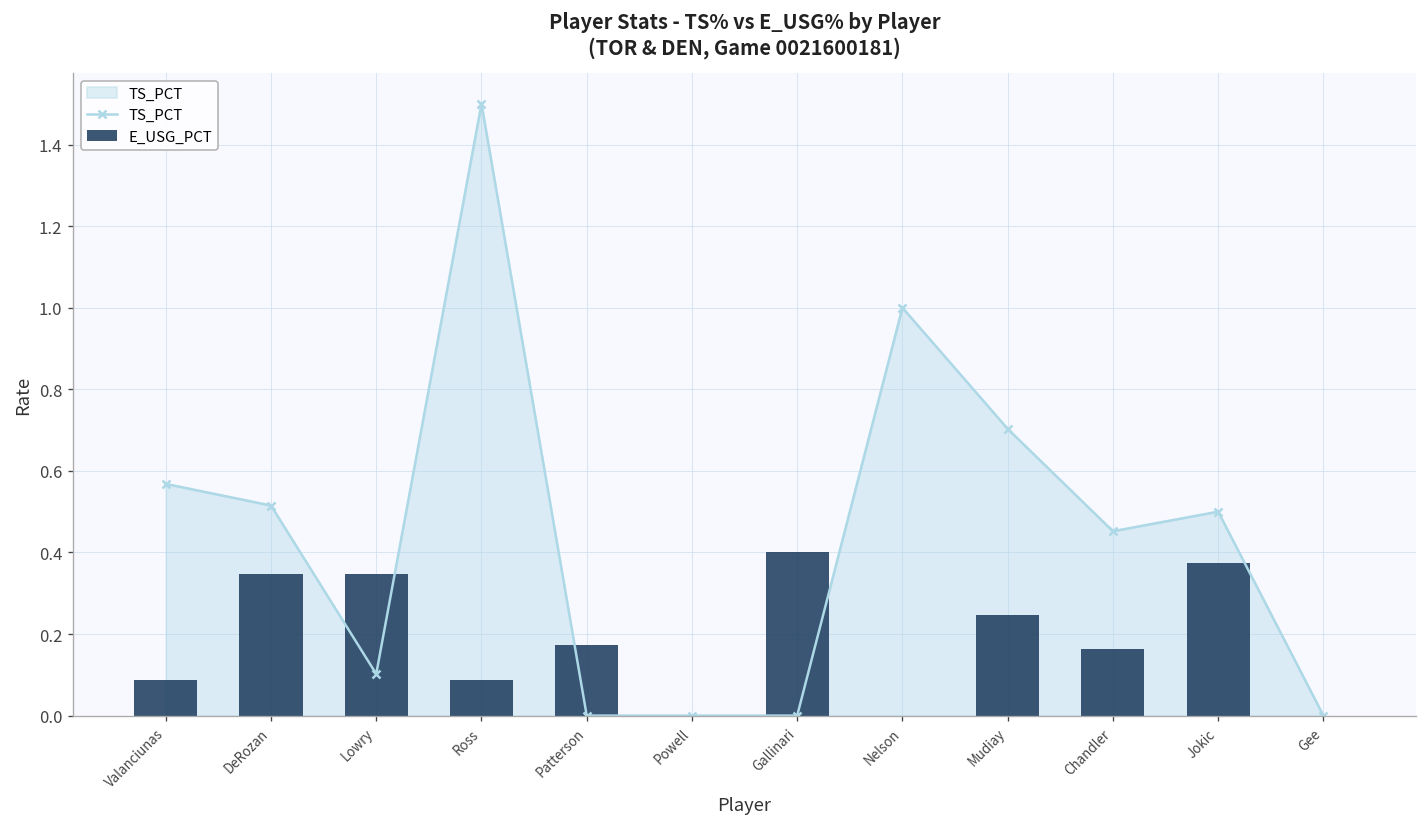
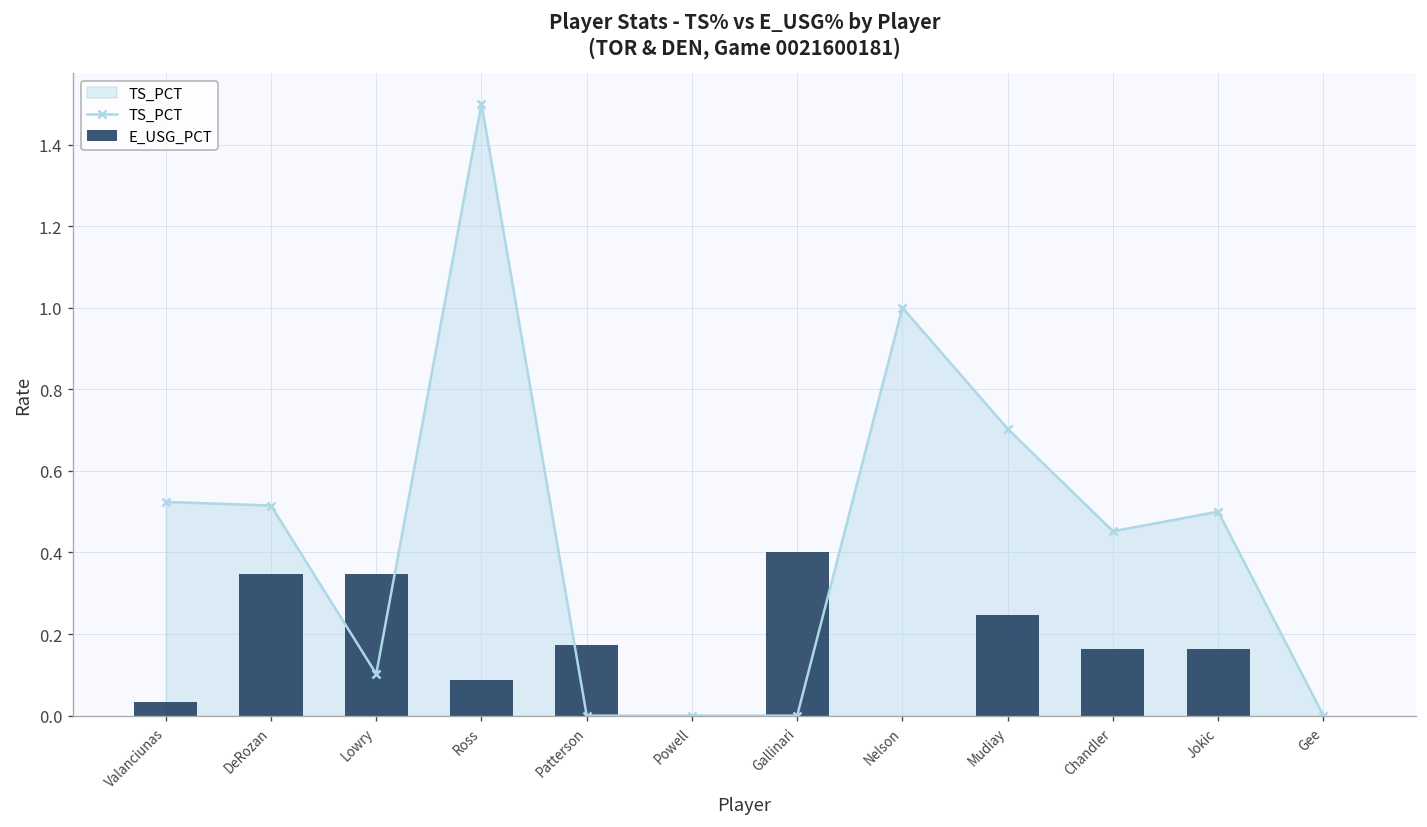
  {
    "TS_PCT": {
-     "Valanciunas": 0.57,
+     "Valanciunas": 0.52,
      "DeRozan": 0.52,
      "Lowry": 0.10,
      "Ross": 1.50,
      "Patterson": 0.00,
      "Powell": 0.00,
      "Gallinari": 0.00,
      "Nelson": 1.00,
      "Mudiay": 0.70,
      "Chandler": 0.45,
      "Jokic": 0.50,
      "Gee": 0.00
    },
    "E_USG_PCT": {
-     "Valanciunas": 0.09,
+     "Valanciunas": 0.03,
      "DeRozan": 0.35,
      "Lowry": 0.35,
      "Ross": 0.09,
      "Patterson": 0.17,
      "Powell": 0.00,
      "Gallinari": 0.40,
      "Nelson": 0.00,
      "Mudiay": 0.25,
      "Chandler": 0.16,
-     "Jokic": 0.37,
+     "Jokic": 0.16,
      "Gee": 0.00
    }
  }
